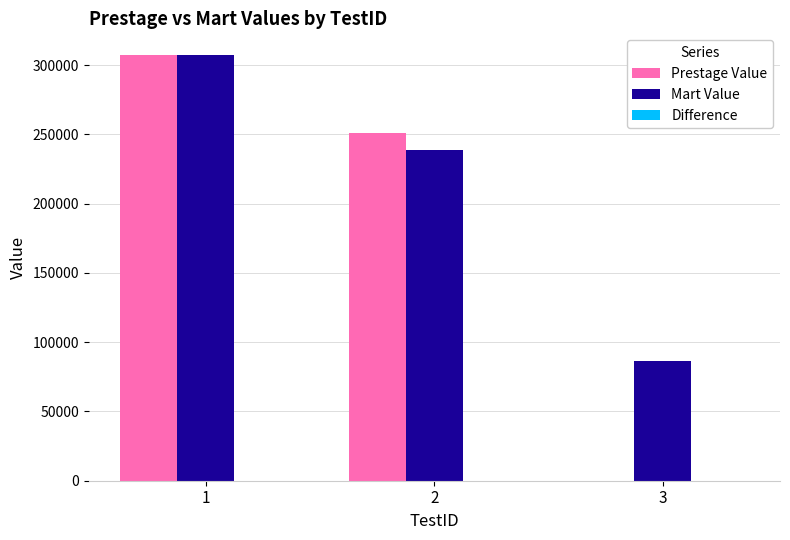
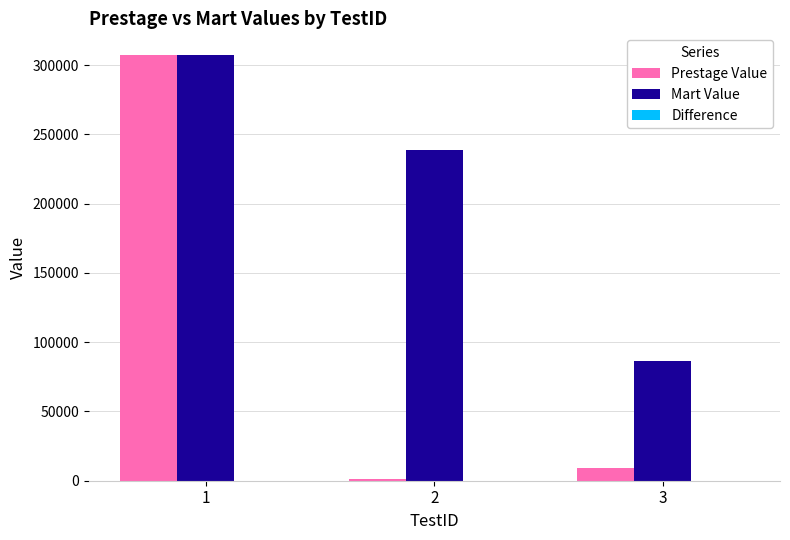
  {
    "Prestage Value": {
      "1": 308000,
-     "2": 251000,
-     "3": 0
+     "2": 2000,
+     "3": 9000
    },
    "Mart Value": {
      "1": 308000,
      "2": 239000,
      "3": 86000
    },
    "Difference": {
      "1": 0,
      "2": 0,
      "3": 0
    }
  }
